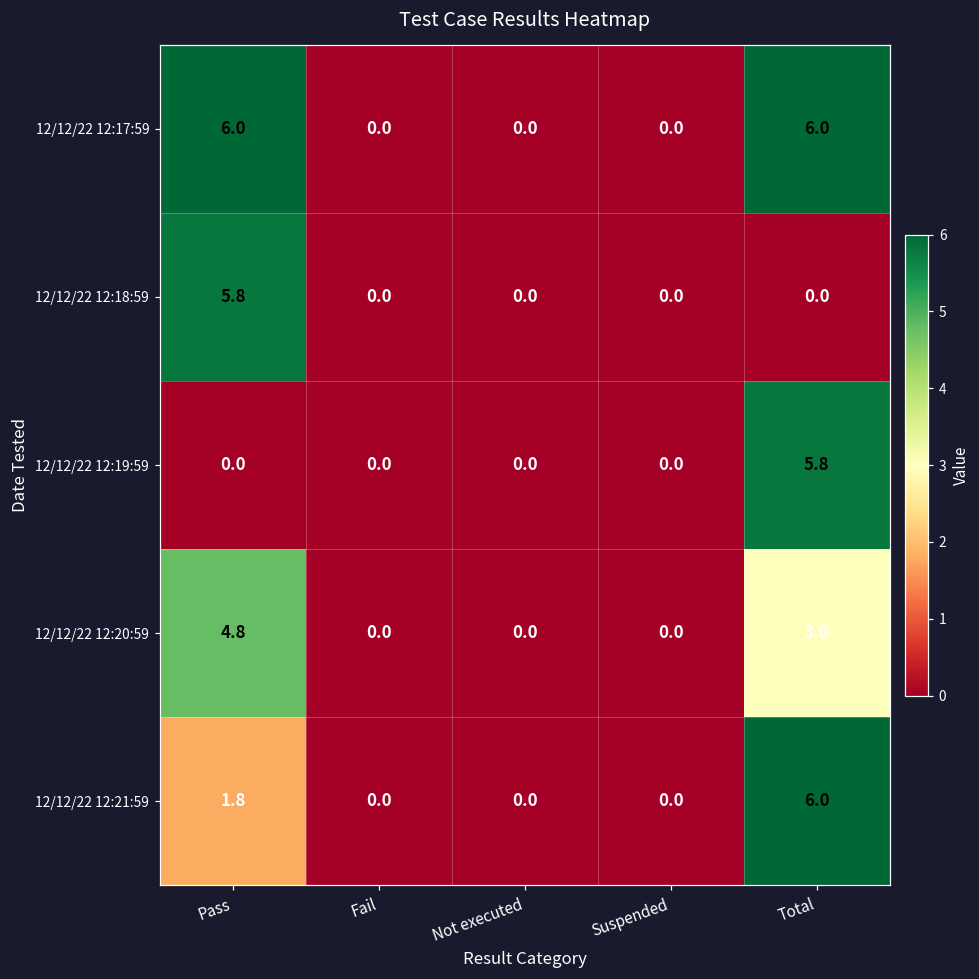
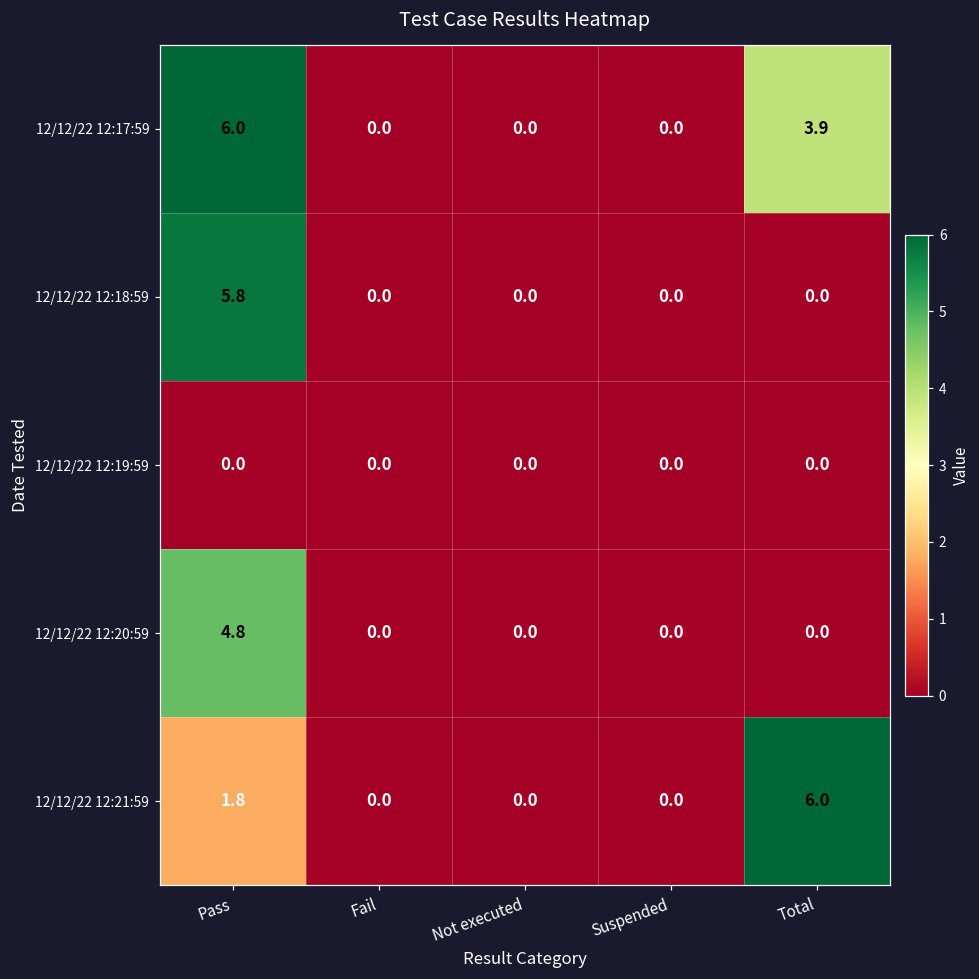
  {
    "12/12/22 12:17:59": {
      "Pass": 6.0,
      "Fail": 0.0,
      "Not executed": 0.0,
      "Suspended": 0.0,
-     "Total": 6.0
+     "Total": 3.9
    },
    "12/12/22 12:18:59": {
      "Pass": 5.8,
      "Fail": 0.0,
      "Not executed": 0.0,
      "Suspended": 0.0,
      "Total": 0.0
    },
    "12/12/22 12:19:59": {
      "Pass": 0.0,
      "Fail": 0.0,
      "Not executed": 0.0,
      "Suspended": 0.0,
-     "Total": 5.8
+     "Total": 0.0
    },
    "12/12/22 12:20:59": {
      "Pass": 4.8,
      "Fail": 0.0,
      "Not executed": 0.0,
      "Suspended": 0.0,
-     "Total": 3.0
+     "Total": 0.0
    },
    "12/12/22 12:21:59": {
      "Pass": 1.8,
      "Fail": 0.0,
      "Not executed": 0.0,
      "Suspended": 0.0,
      "Total": 6.0
    }
  }
